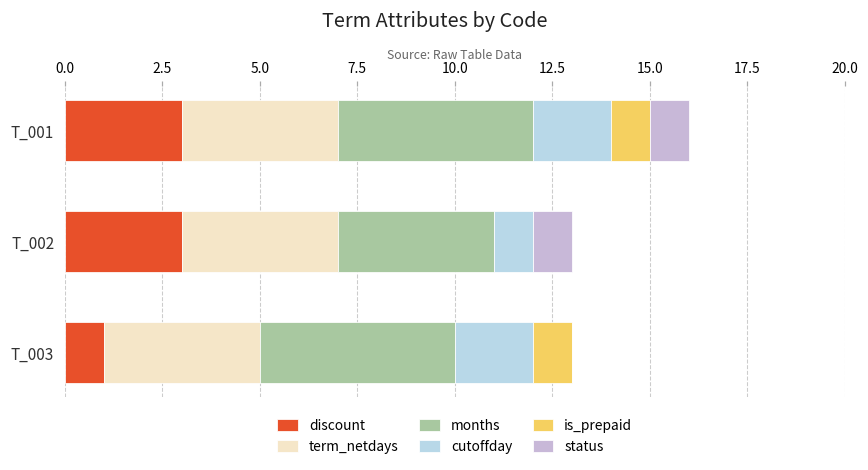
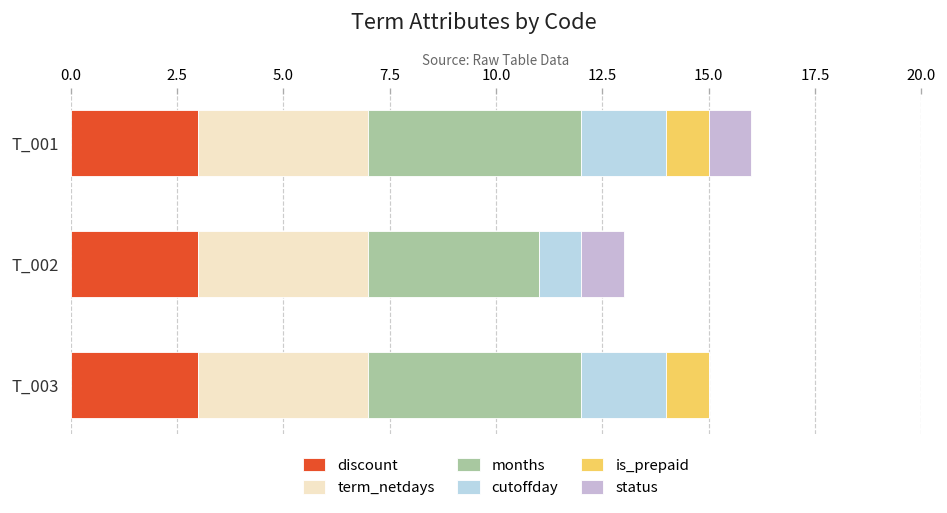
  {
    "discount": {
      "T_001": 3,
      "T_002": 3,
-     "T_003": 1
+     "T_003": 3
    },
    "term_netdays": {
      "T_001": 4,
      "T_002": 4,
      "T_003": 4
    },
    "months": {
      "T_001": 5,
      "T_002": 4,
      "T_003": 5
    },
    "is_prepaid": {
      "T_001": 1,
      "T_002": 0,
      "T_003": 1
    }
  }
